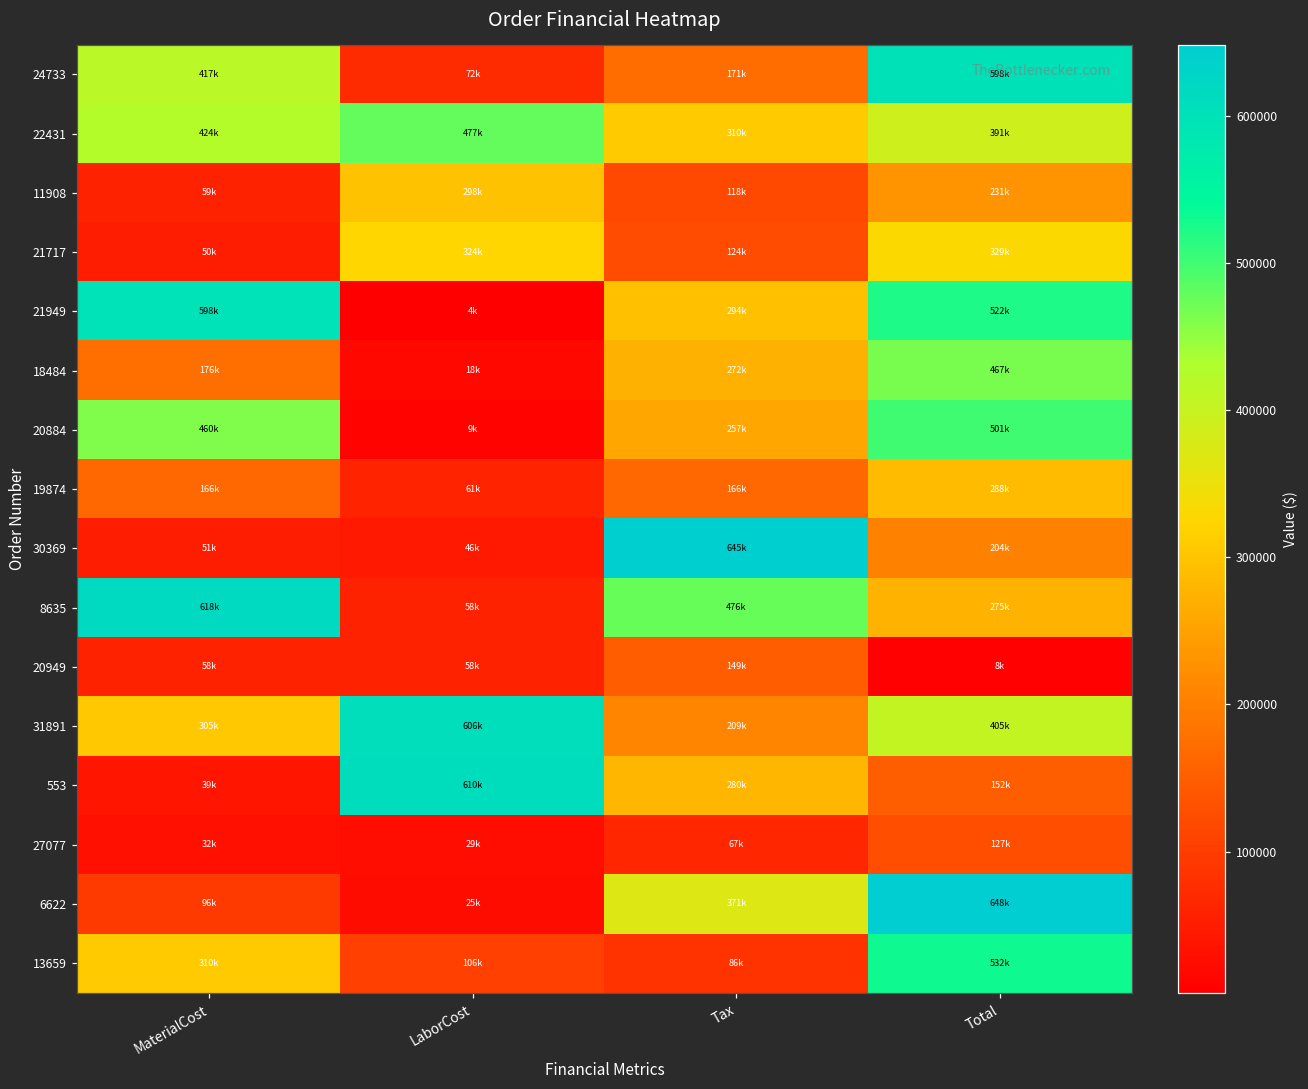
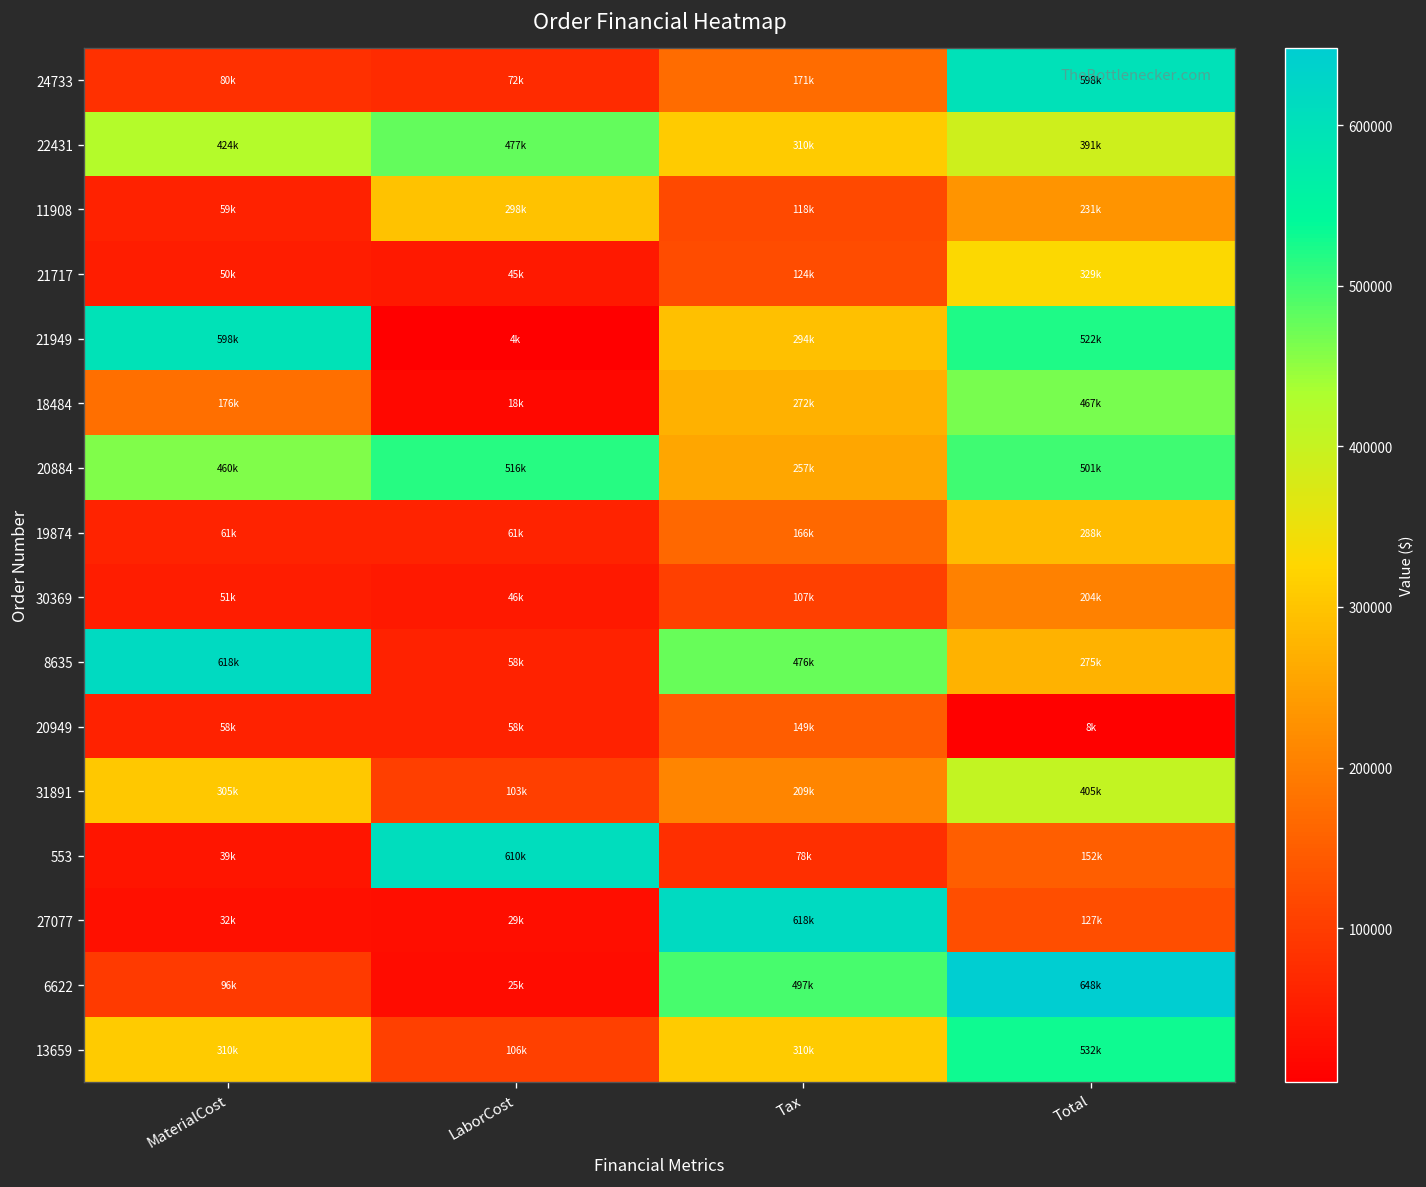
  {
    "24733": {
-     "MaterialCost": "417k",
+     "MaterialCost": "80k",
      "LaborCost": "72k",
      "Tax": "171k"
    },
    "22431": {
      "MaterialCost": "424k",
      "LaborCost": "477k",
      "Tax": "310k",
      "Total": "391k"
    },
    "11908": {
      "MaterialCost": "59k",
      "LaborCost": "298k",
      "Tax": "118k",
      "Total": "231k"
    },
    "21717": {
      "MaterialCost": "50k",
-     "LaborCost": "324k",
+     "LaborCost": "45k",
      "Tax": "124k",
      "Total": "329k"
    },
    "21949": {
      "MaterialCost": "598k",
      "LaborCost": "4k",
      "Tax": "294k",
      "Total": "522k"
    },
    "18484": {
      "MaterialCost": "176k",
      "LaborCost": "18k",
      "Tax": "272k",
      "Total": "467k"
    },
    "20884": {
      "MaterialCost": "460k",
-     "LaborCost": "9k",
+     "LaborCost": "516k",
      "Tax": "257k",
      "Total": "501k"
    },
    "19874": {
-     "MaterialCost": "166k",
+     "MaterialCost": "61k",
      "LaborCost": "61k",
      "Tax": "166k",
      "Total": "288k"
    },
    "30369": {
      "MaterialCost": "51k",
      "LaborCost": "46k",
-     "Tax": "645k",
+     "Tax": "107k",
      "Total": "204k"
    },
    "8635": {
      "MaterialCost": "618k",
      "LaborCost": "58k",
      "Tax": "476k",
      "Total": "275k"
    },
    "20949": {
      "MaterialCost": "58k",
      "LaborCost": "58k",
      "Tax": "149k",
      "Total": "8k"
    },
    "31891": {
      "MaterialCost": "305k",
-     "LaborCost": "606k",
+     "LaborCost": "103k",
      "Tax": "209k",
      "Total": "405k"
    },
    "553": {
      "MaterialCost": "39k",
      "LaborCost": "610k",
-     "Tax": "280k",
+     "Tax": "78k",
      "Total": "152k"
    },
    "27077": {
      "MaterialCost": "32k",
      "LaborCost": "29k",
-     "Tax": "67k",
+     "Tax": "618k",
      "Total": "127k"
    },
    "6622": {
      "MaterialCost": "96k",
      "LaborCost": "25k",
-     "Tax": "371k",
+     "Tax": "497k",
      "Total": "648k"
    },
    "13659": {
      "MaterialCost": "310k",
      "LaborCost": "106k",
-     "Tax": "86k",
+     "Tax": "310k",
      "Total": "532k"
    }
  }
